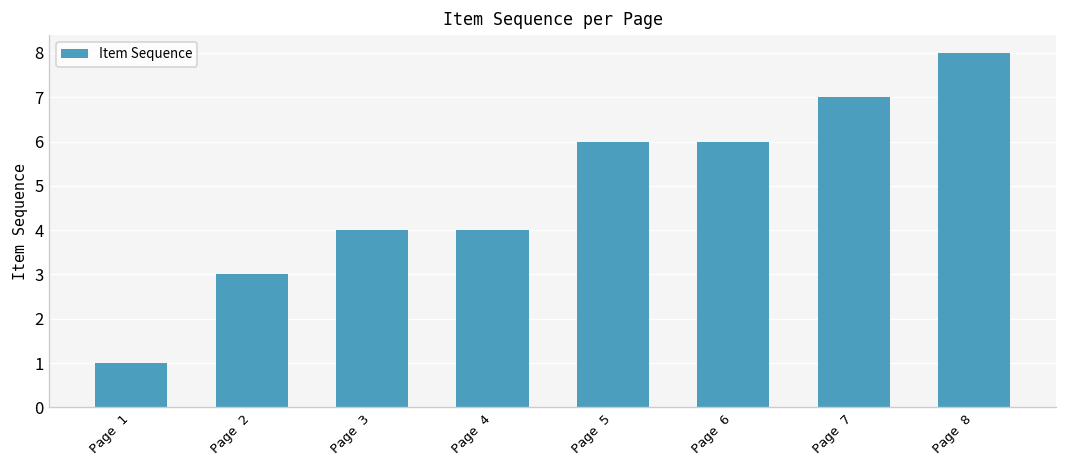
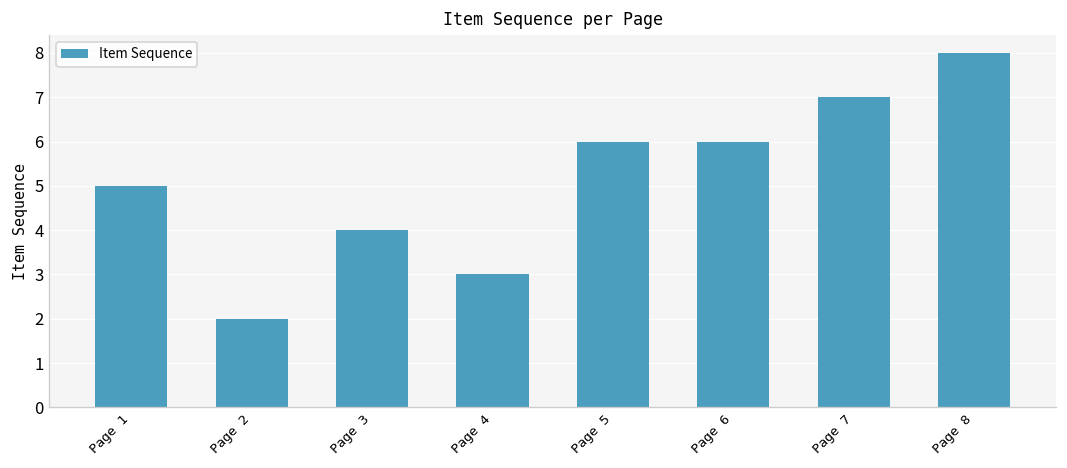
  {
-   "Page 1": 1,
-   "Page 2": 3,
+   "Page 1": 5,
+   "Page 2": 2,
    "Page 3": 4,
-   "Page 4": 4,
+   "Page 4": 3,
    "Page 5": 6,
    "Page 6": 6,
    "Page 7": 7,
    "Page 8": 8
  }
